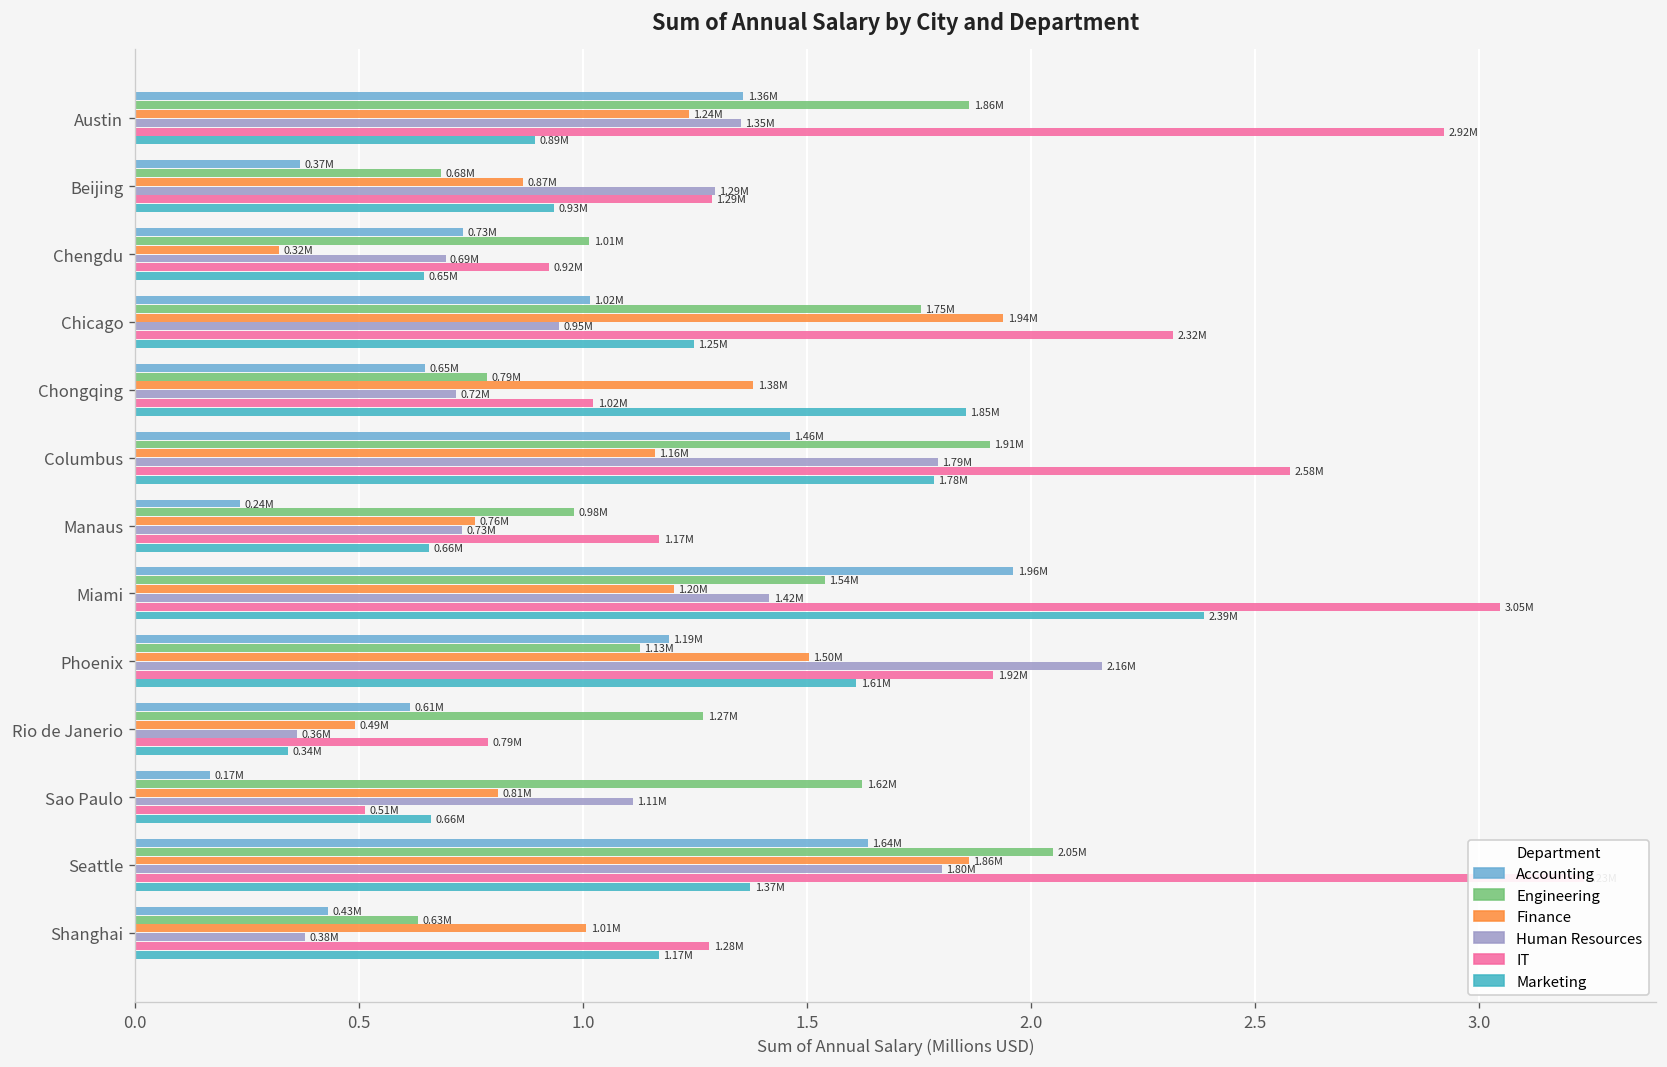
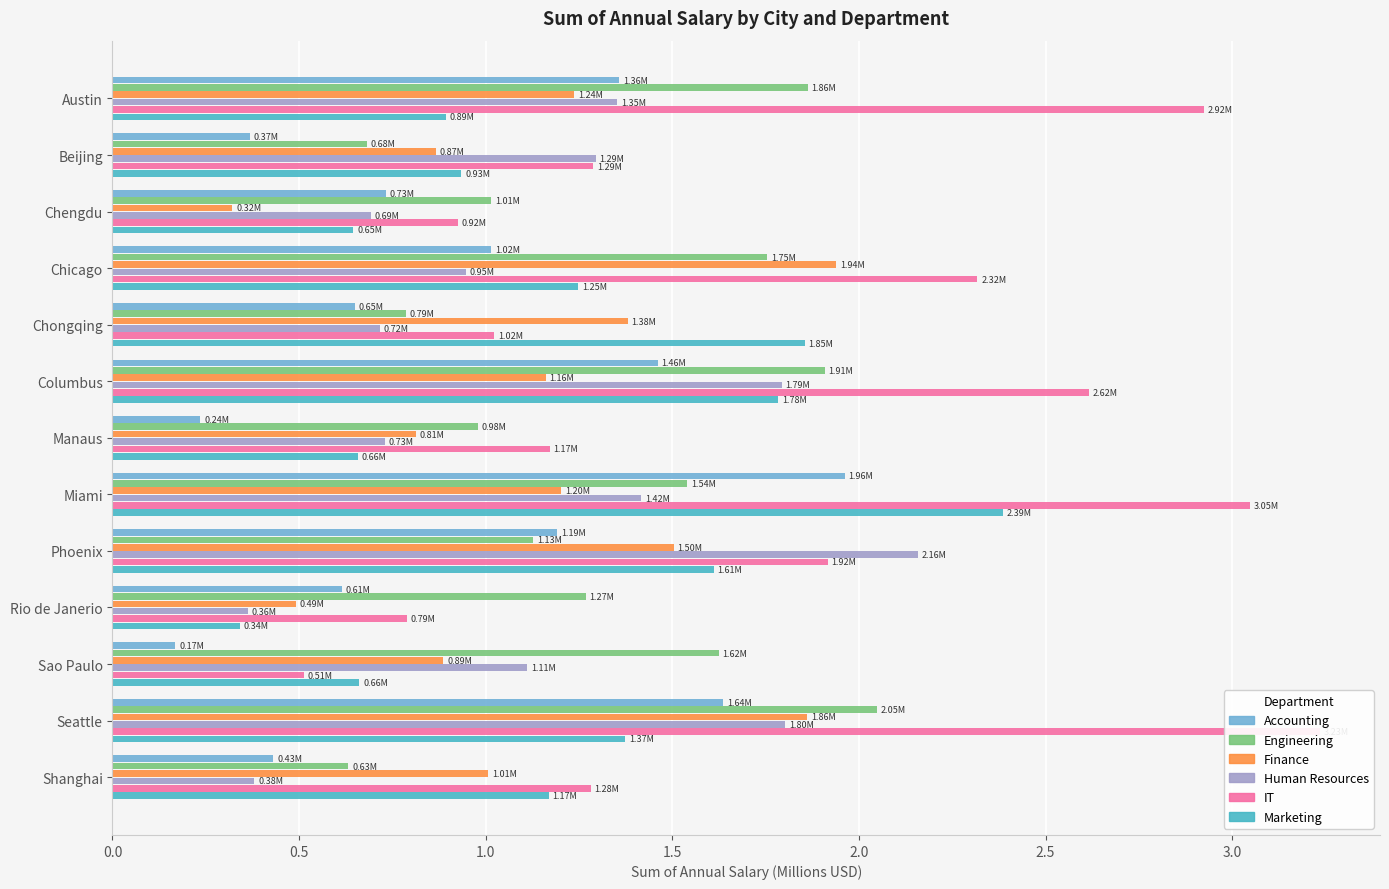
  {
    "Engineering": {
      "Austin": "1.86M",
      "Beijing": "0.68M",
      "Chengdu": "1.01M",
      "Chicago": "1.75M",
      "Chongqing": "0.79M",
      "Columbus": "1.91M",
      "Manaus": "0.98M",
      "Miami": "1.54M",
      "Phoenix": "1.13M",
      "Rio de Janerio": "1.27M",
      "Sao Paulo": "1.62M",
      "Seattle": "2.05M",
      "Shanghai": "0.63M"
    },
    "Finance": {
      "Austin": "1.24M",
      "Beijing": "0.87M",
      "Chengdu": "0.32M",
      "Chicago": "1.94M",
      "Chongqing": "1.38M",
      "Columbus": "1.16M",
-     "Manaus": "0.76M",
+     "Manaus": "0.81M",
      "Miami": "1.20M",
      "Phoenix": "1.50M",
      "Rio de Janerio": "0.49M",
-     "Sao Paulo": "0.81M",
+     "Sao Paulo": "0.89M",
      "Seattle": "1.86M",
      "Shanghai": "1.01M"
    },
    "IT": {
      "Austin": "2.92M",
      "Chengdu": "0.92M",
      "Chicago": "2.32M",
      "Chongqing": "1.02M",
-     "Columbus": "2.58M",
+     "Columbus": "2.62M",
      "Manaus": "1.17M",
      "Miami": "3.05M",
      "Phoenix": "1.92M",
      "Rio de Janerio": "0.79M",
      "Sao Paulo": "0.51M",
      "Shanghai": "1.28M"
    }
  }
